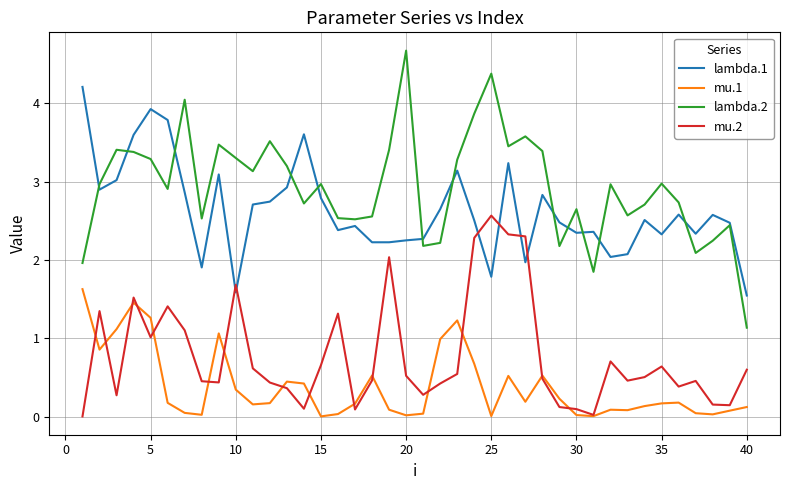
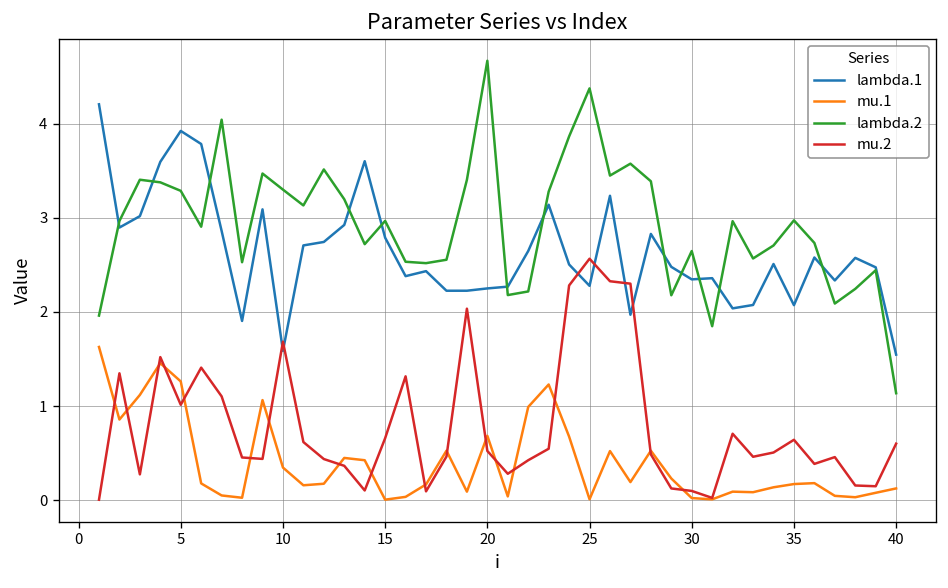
  {
    "lambda.1": {
      "5": 3.9,
      "10": 1.6,
      "15": 2.8,
      "20": 2.3,
-     "25": 1.8,
+     "25": 2.3,
      "30": 2.3,
-     "35": 2.3,
+     "35": 2.1,
      "40": 1.5
    },
    "mu.1": {
      "5": 1.3,
      "10": 0.3,
      "15": 0.0,
-     "20": 0.0,
+     "20": 0.7,
      "25": 0.0,
      "30": 0.0,
      "35": 0.2,
      "40": 0.1
    },
    "lambda.2": {
      "5": 3.3,
      "10": 3.3,
      "15": 3.0,
      "20": 4.7,
      "25": 4.4,
      "30": 2.6,
      "35": 3.0,
      "40": 1.1
    },
    "mu.2": {
      "5": 1.0,
      "10": 1.7,
      "15": 0.7,
      "20": 0.5,
      "25": 2.6,
      "30": 0.1,
      "35": 0.6,
      "40": 0.6
    }
  }
